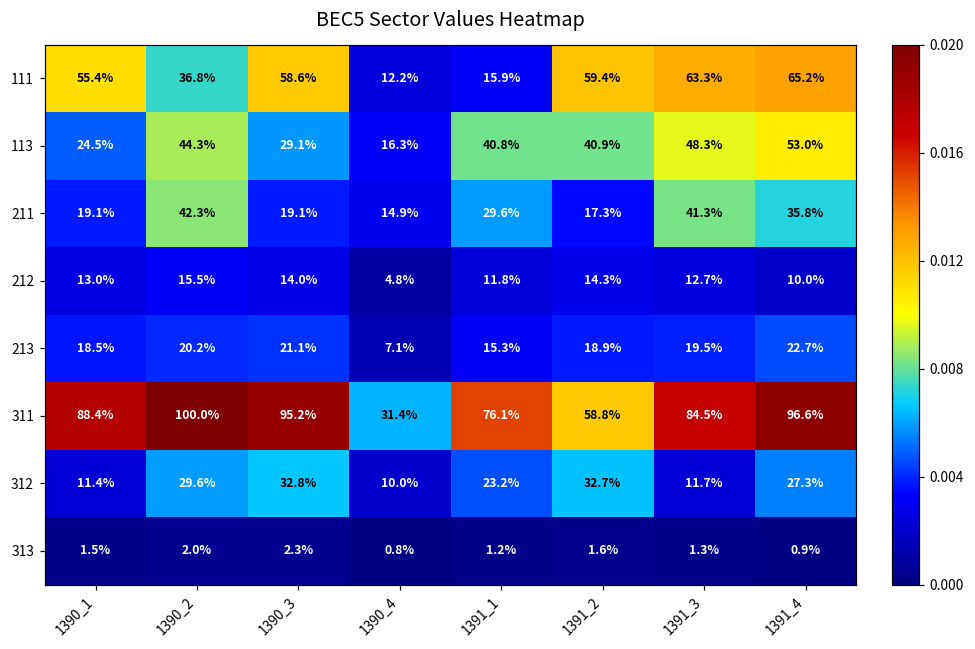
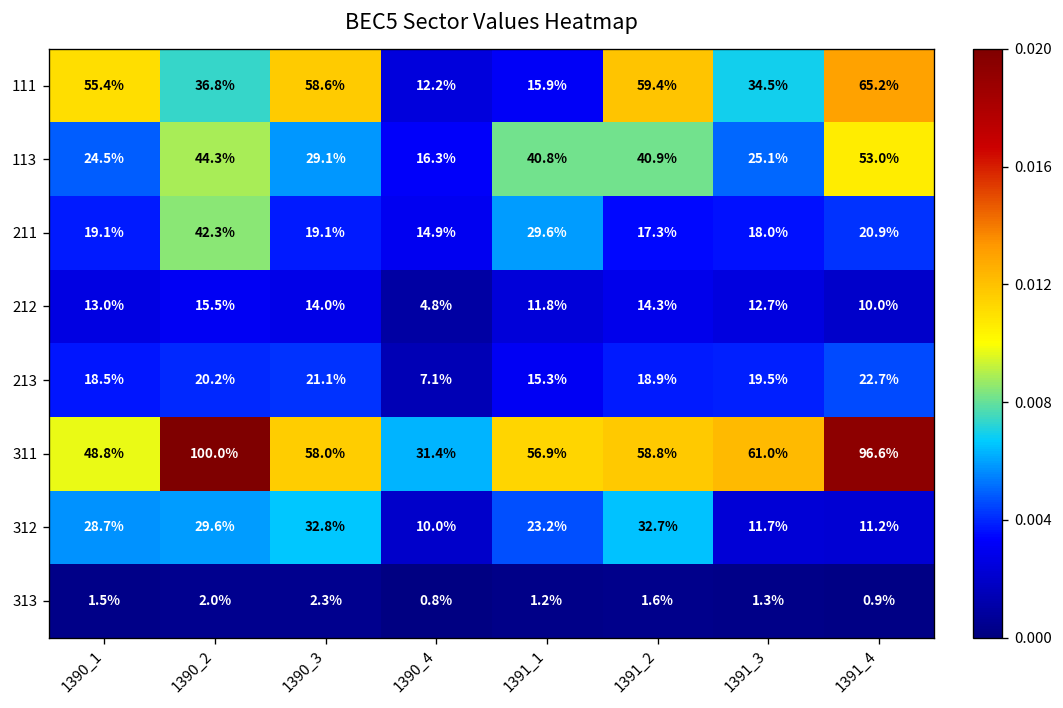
  {
    "111": {
      "1390_1": "55.4%",
      "1390_2": "36.8%",
      "1390_3": "58.6%",
      "1390_4": "12.2%",
      "1391_1": "15.9%",
      "1391_2": "59.4%",
-     "1391_3": "63.3%",
+     "1391_3": "34.5%",
      "1391_4": "65.2%"
    },
    "113": {
      "1390_1": "24.5%",
      "1390_2": "44.3%",
      "1390_3": "29.1%",
      "1390_4": "16.3%",
      "1391_1": "40.8%",
      "1391_2": "40.9%",
-     "1391_3": "48.3%",
+     "1391_3": "25.1%",
      "1391_4": "53.0%"
    },
    "211": {
      "1390_1": "19.1%",
      "1390_2": "42.3%",
      "1390_3": "19.1%",
      "1390_4": "14.9%",
      "1391_1": "29.6%",
      "1391_2": "17.3%",
-     "1391_3": "41.3%",
-     "1391_4": "35.8%"
+     "1391_3": "18.0%",
+     "1391_4": "20.9%"
    },
    "212": {
      "1390_1": "13.0%",
      "1390_2": "15.5%",
      "1390_3": "14.0%",
      "1390_4": "4.8%",
      "1391_1": "11.8%",
      "1391_2": "14.3%",
      "1391_3": "12.7%",
      "1391_4": "10.0%"
    },
    "213": {
      "1390_1": "18.5%",
      "1390_2": "20.2%",
      "1390_3": "21.1%",
      "1390_4": "7.1%",
      "1391_1": "15.3%",
      "1391_2": "18.9%",
      "1391_3": "19.5%",
      "1391_4": "22.7%"
    },
    "311": {
-     "1390_1": "88.4%",
+     "1390_1": "48.8%",
      "1390_2": "100.0%",
-     "1390_3": "95.2%",
+     "1390_3": "58.0%",
      "1390_4": "31.4%",
-     "1391_1": "76.1%",
+     "1391_1": "56.9%",
      "1391_2": "58.8%",
-     "1391_3": "84.5%",
+     "1391_3": "61.0%",
      "1391_4": "96.6%"
    },
    "312": {
-     "1390_1": "11.4%",
+     "1390_1": "28.7%",
      "1390_2": "29.6%",
      "1390_3": "32.8%",
      "1390_4": "10.0%",
      "1391_1": "23.2%",
      "1391_2": "32.7%",
      "1391_3": "11.7%",
-     "1391_4": "27.3%"
+     "1391_4": "11.2%"
    },
    "313": {
      "1390_1": "1.5%",
      "1390_2": "2.0%",
      "1390_3": "2.3%",
      "1390_4": "0.8%",
      "1391_1": "1.2%",
      "1391_2": "1.6%",
      "1391_3": "1.3%",
      "1391_4": "0.9%"
    }
  }
